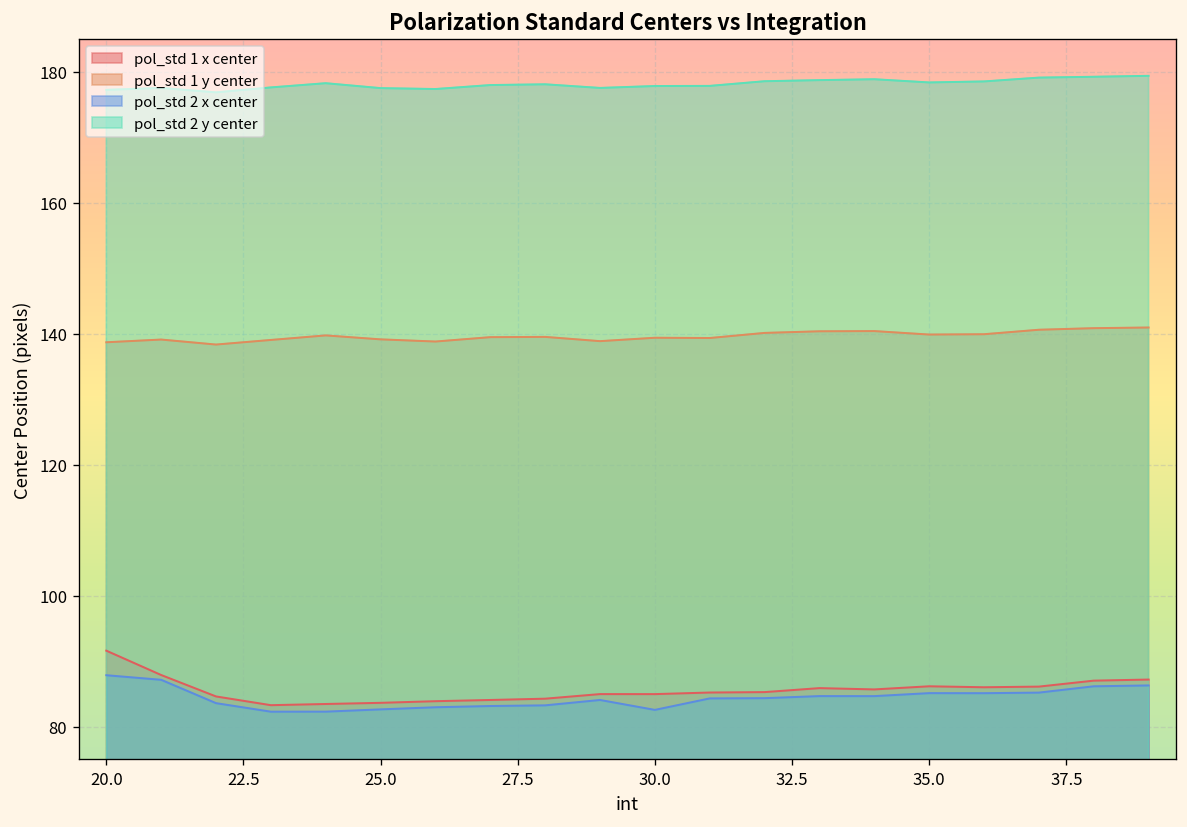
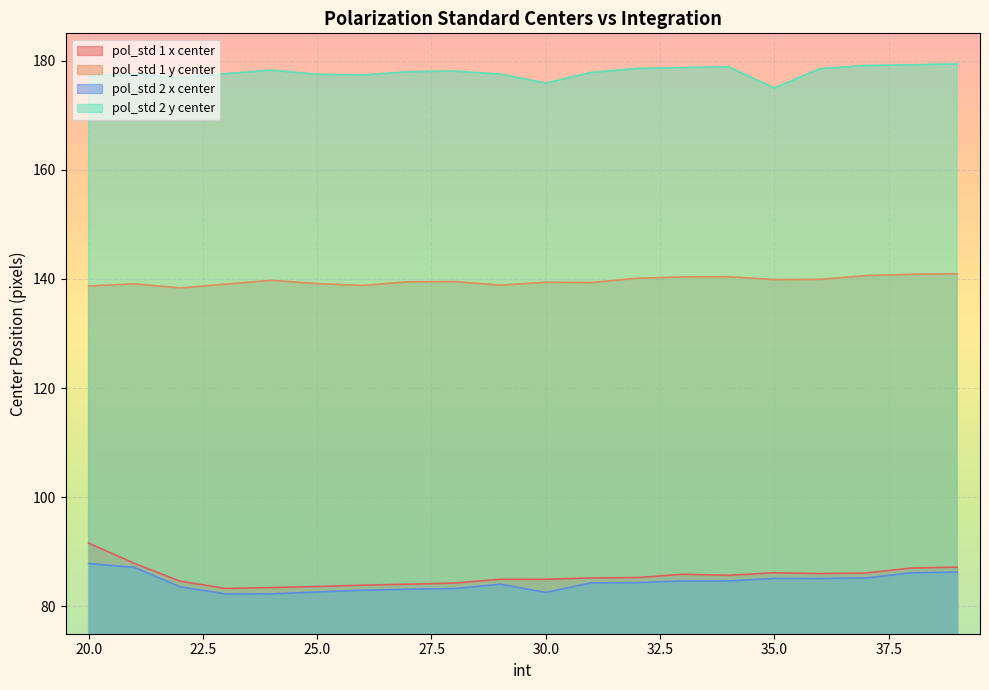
  {
    "pol_std 2 x center": {
      "20.0": 88,
      "25.0": 83,
      "30.0": 83,
      "35.0": 85
    },
    "pol_std 2 y center": {
      "25.0": 178,
-     "30.0": 178,
-     "35.0": 178
+     "30.0": 176,
+     "35.0": 175
    }
  }
